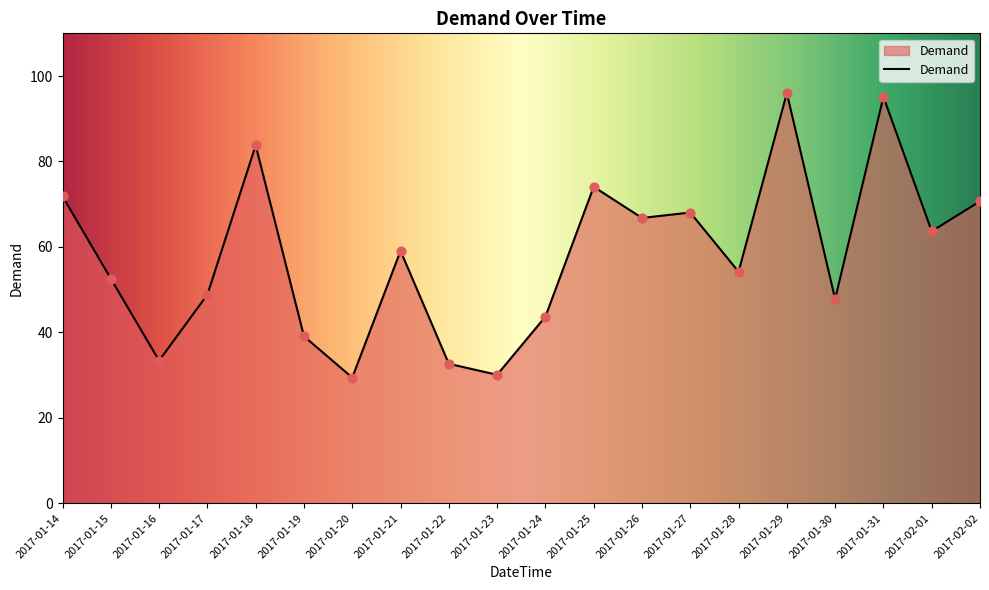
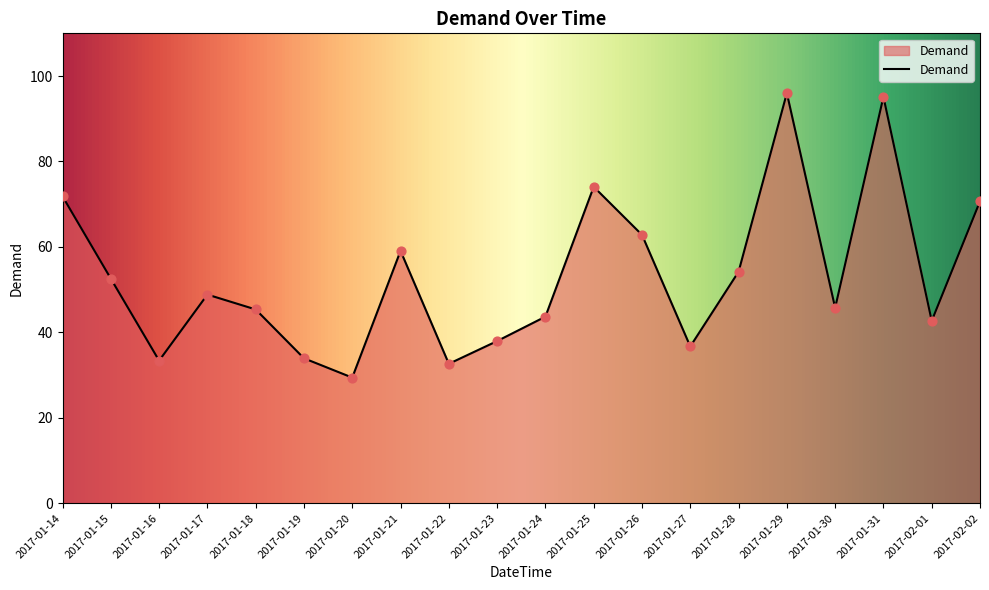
  {
    "2017-01-14": 72,
    "2017-01-15": 53,
    "2017-01-16": 33,
    "2017-01-17": 49,
-   "2017-01-18": 84,
-   "2017-01-19": 39,
+   "2017-01-18": 45,
+   "2017-01-19": 34,
    "2017-01-20": 29,
    "2017-01-21": 59,
    "2017-01-22": 33,
-   "2017-01-23": 30,
+   "2017-01-23": 38,
    "2017-01-24": 44,
    "2017-01-25": 74,
-   "2017-01-26": 67,
-   "2017-01-27": 68,
+   "2017-01-26": 63,
+   "2017-01-27": 37,
    "2017-01-28": 54,
    "2017-01-29": 96,
-   "2017-01-30": 48,
+   "2017-01-30": 46,
    "2017-01-31": 95,
-   "2017-02-01": 64,
+   "2017-02-01": 43,
    "2017-02-02": 71
  }
